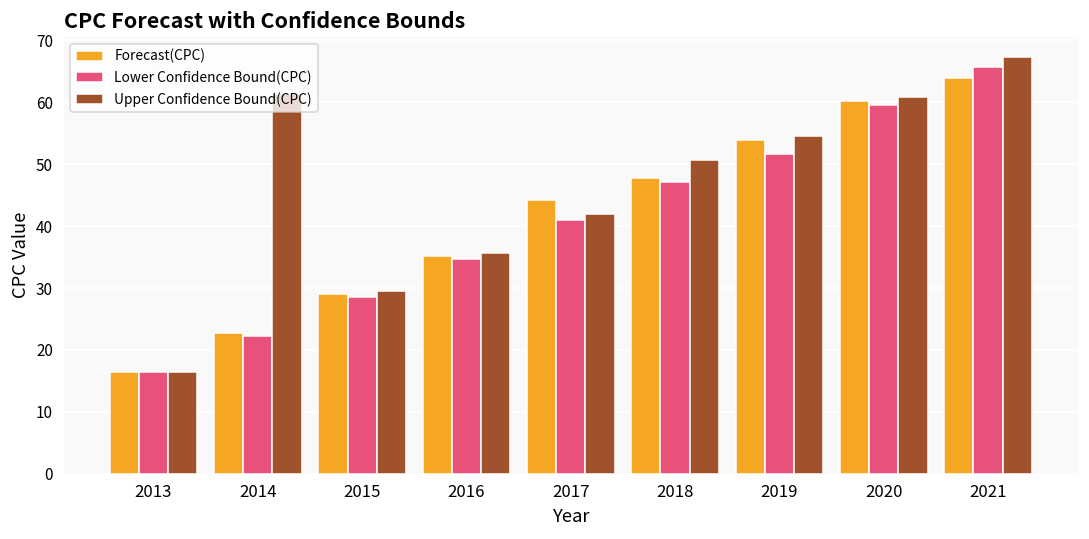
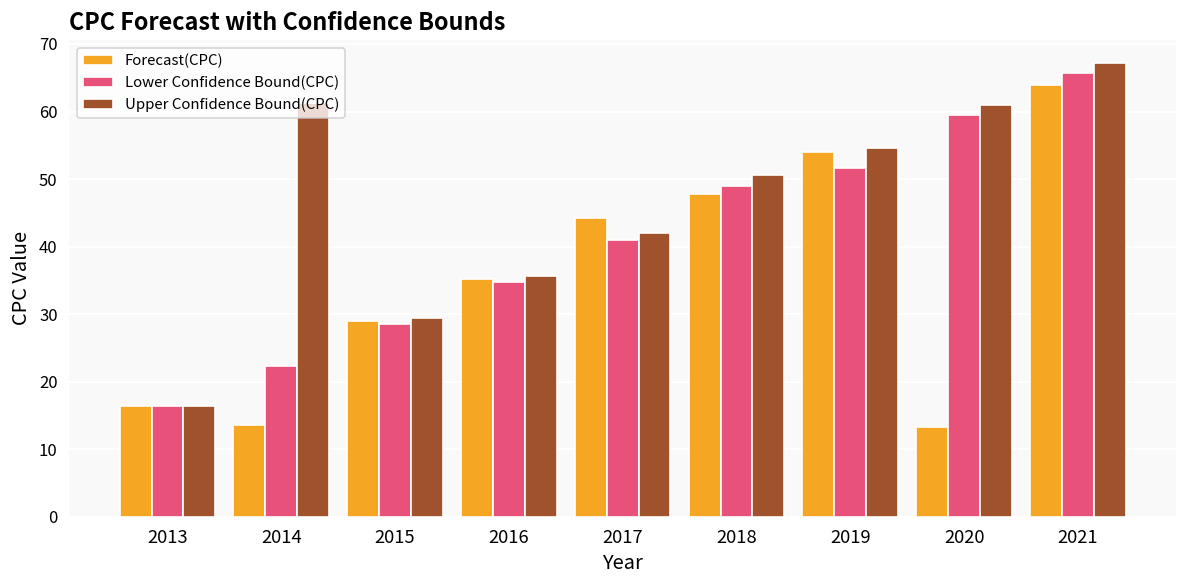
  {
    "Forecast(CPC)": {
      "2013": 16,
-     "2014": 23,
+     "2014": 14,
      "2015": 29,
      "2016": 35,
      "2017": 44,
      "2018": 48,
      "2019": 54,
-     "2020": 60,
+     "2020": 13,
      "2021": 64
    },
    "Lower Confidence Bound(CPC)": {
      "2013": 16,
      "2014": 22,
      "2015": 29,
      "2016": 35,
      "2017": 41,
-     "2018": 47,
+     "2018": 49,
      "2019": 52,
      "2020": 60,
      "2021": 66
    },
    "Upper Confidence Bound(CPC)": {
      "2013": 16,
      "2015": 29,
      "2016": 36,
      "2017": 42,
      "2018": 51,
      "2019": 55,
      "2020": 61,
      "2021": 67
    }
  }
